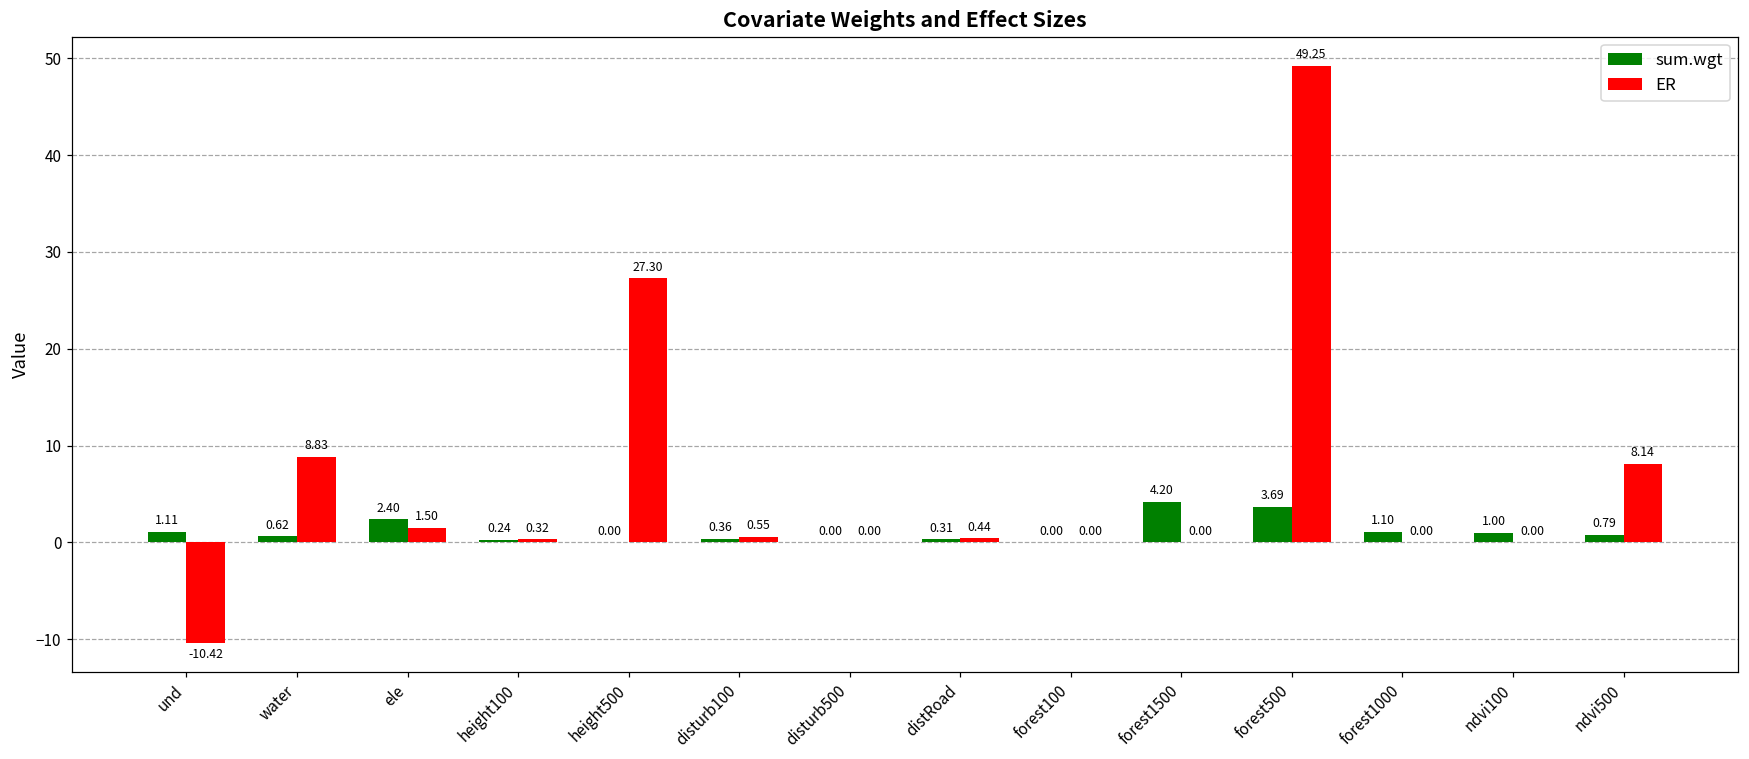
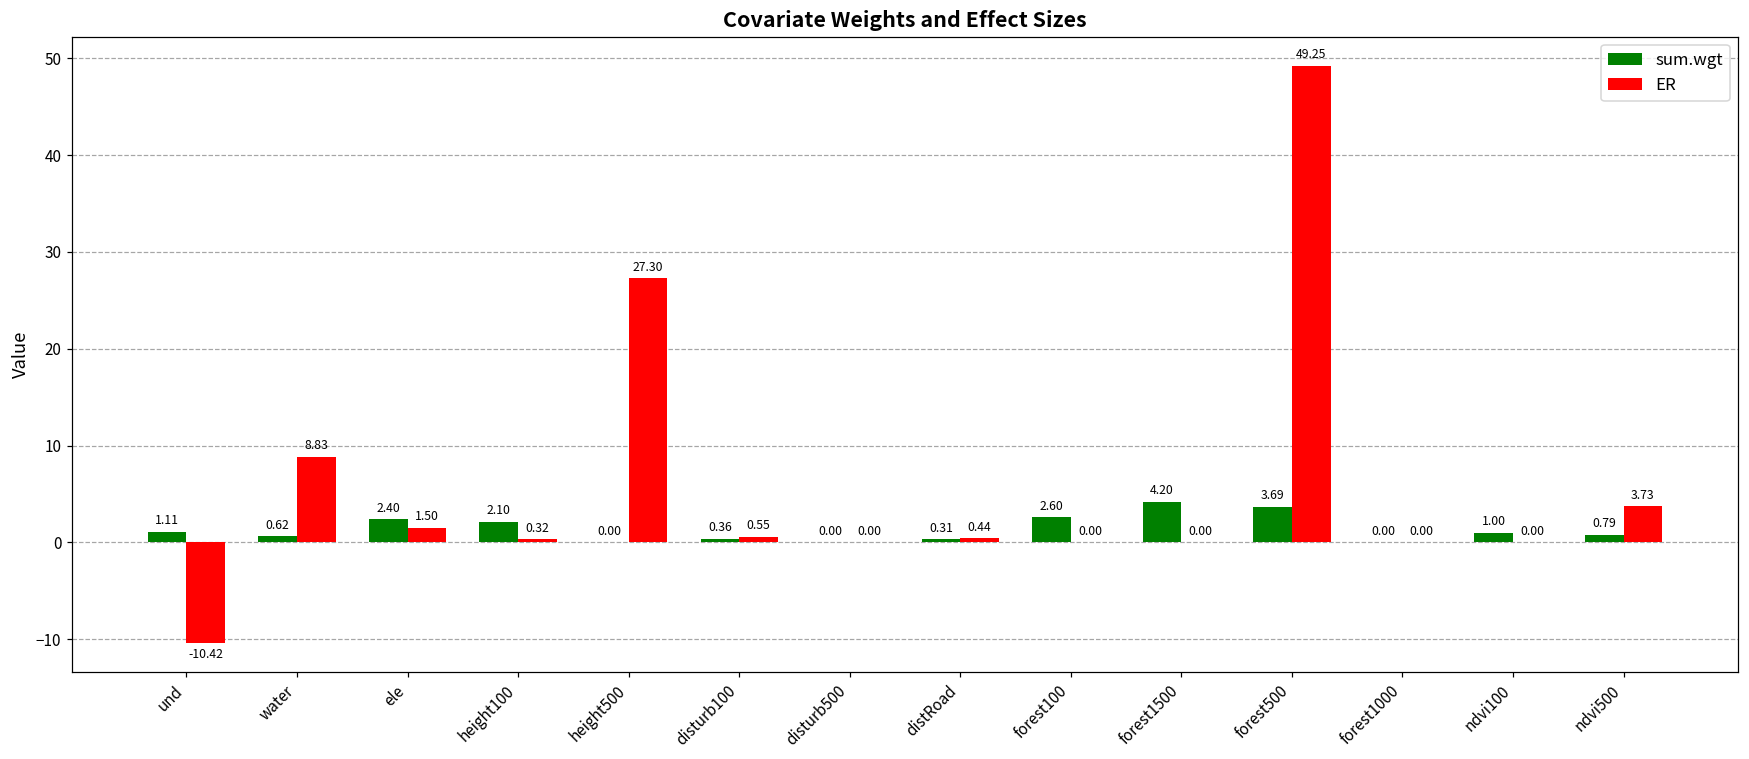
  {
    "sum.wgt": {
      "und": 1.11,
      "water": 0.62,
      "ele": 2.40,
-     "height100": 0.24,
+     "height100": 2.10,
      "height500": 0.00,
      "disturb100": 0.36,
      "disturb500": 0.00,
      "distRoad": 0.31,
-     "forest100": 0.00,
+     "forest100": 2.60,
      "forest1500": 4.20,
      "forest500": 3.69,
-     "forest1000": 1.10,
+     "forest1000": 0.00,
      "ndvi100": 1.00,
      "ndvi500": 0.79
    },
    "ER": {
      "und": -10.42,
      "water": 8.83,
      "ele": 1.50,
      "height100": 0.32,
      "height500": 27.30,
      "disturb100": 0.55,
      "disturb500": 0.00,
      "distRoad": 0.44,
      "forest100": 0.00,
      "forest1500": 0.00,
      "forest500": 49.25,
      "forest1000": 0.00,
      "ndvi100": 0.00,
-     "ndvi500": 8.14
+     "ndvi500": 3.73
    }
  }
